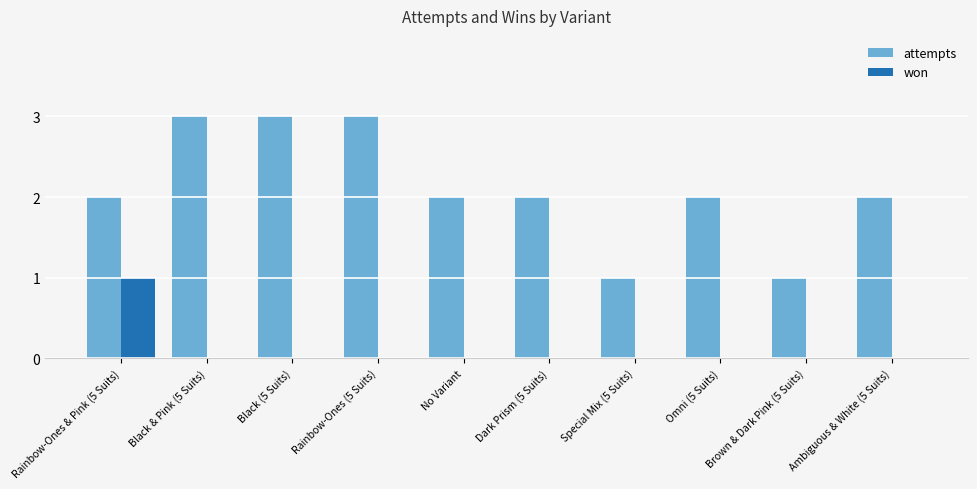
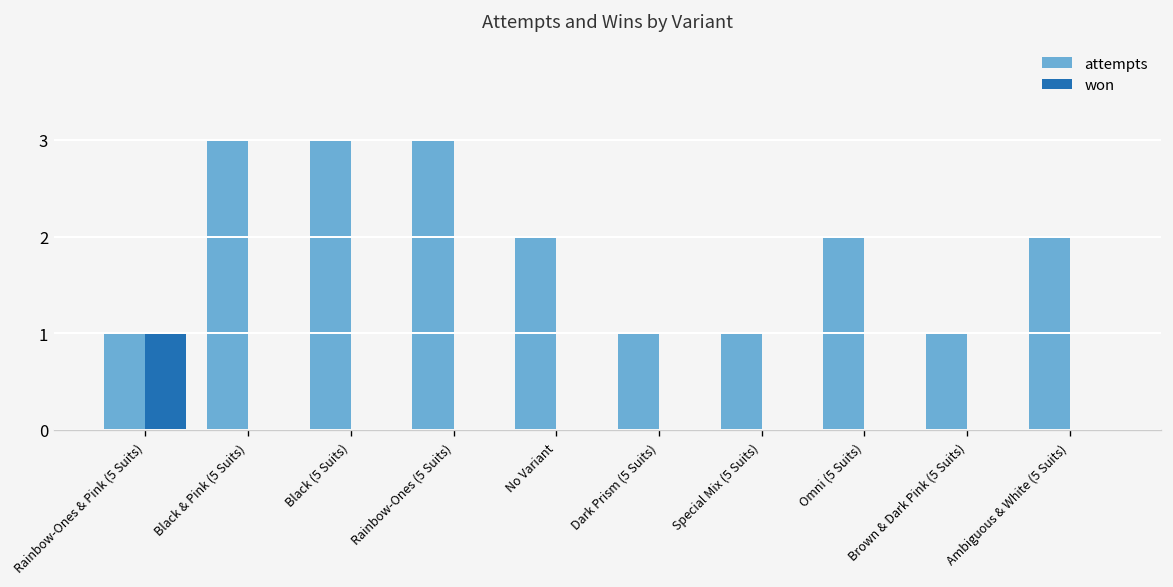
  {
    "attempts": {
-     "Rainbow-Ones & Pink (5 Suits)": 2,
+     "Rainbow-Ones & Pink (5 Suits)": 1,
      "Black & Pink (5 Suits)": 3,
      "Black (5 Suits)": 3,
      "Rainbow-Ones (5 Suits)": 3,
      "No Variant": 2,
-     "Dark Prism (5 Suits)": 2,
+     "Dark Prism (5 Suits)": 1,
      "Special Mix (5 Suits)": 1,
      "Omni (5 Suits)": 2,
      "Brown & Dark Pink (5 Suits)": 1,
      "Ambiguous & White (5 Suits)": 2
    },
    "won": {
      "Rainbow-Ones & Pink (5 Suits)": 1,
      "Black & Pink (5 Suits)": 0,
      "Black (5 Suits)": 0,
      "Rainbow-Ones (5 Suits)": 0,
      "No Variant": 0,
      "Dark Prism (5 Suits)": 0,
      "Special Mix (5 Suits)": 0,
      "Omni (5 Suits)": 0,
      "Brown & Dark Pink (5 Suits)": 0,
      "Ambiguous & White (5 Suits)": 0
    }
  }
